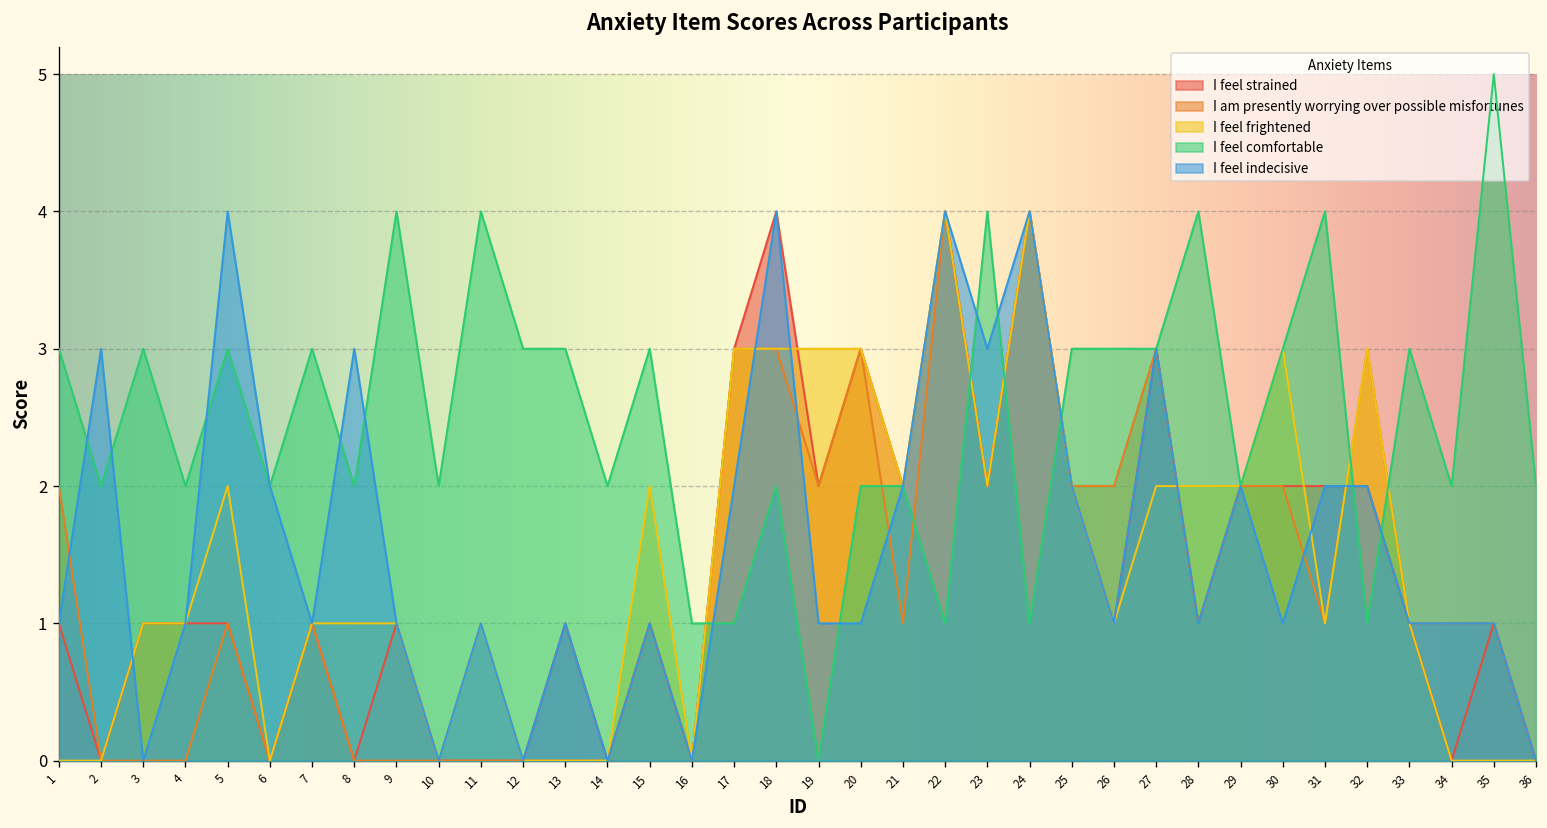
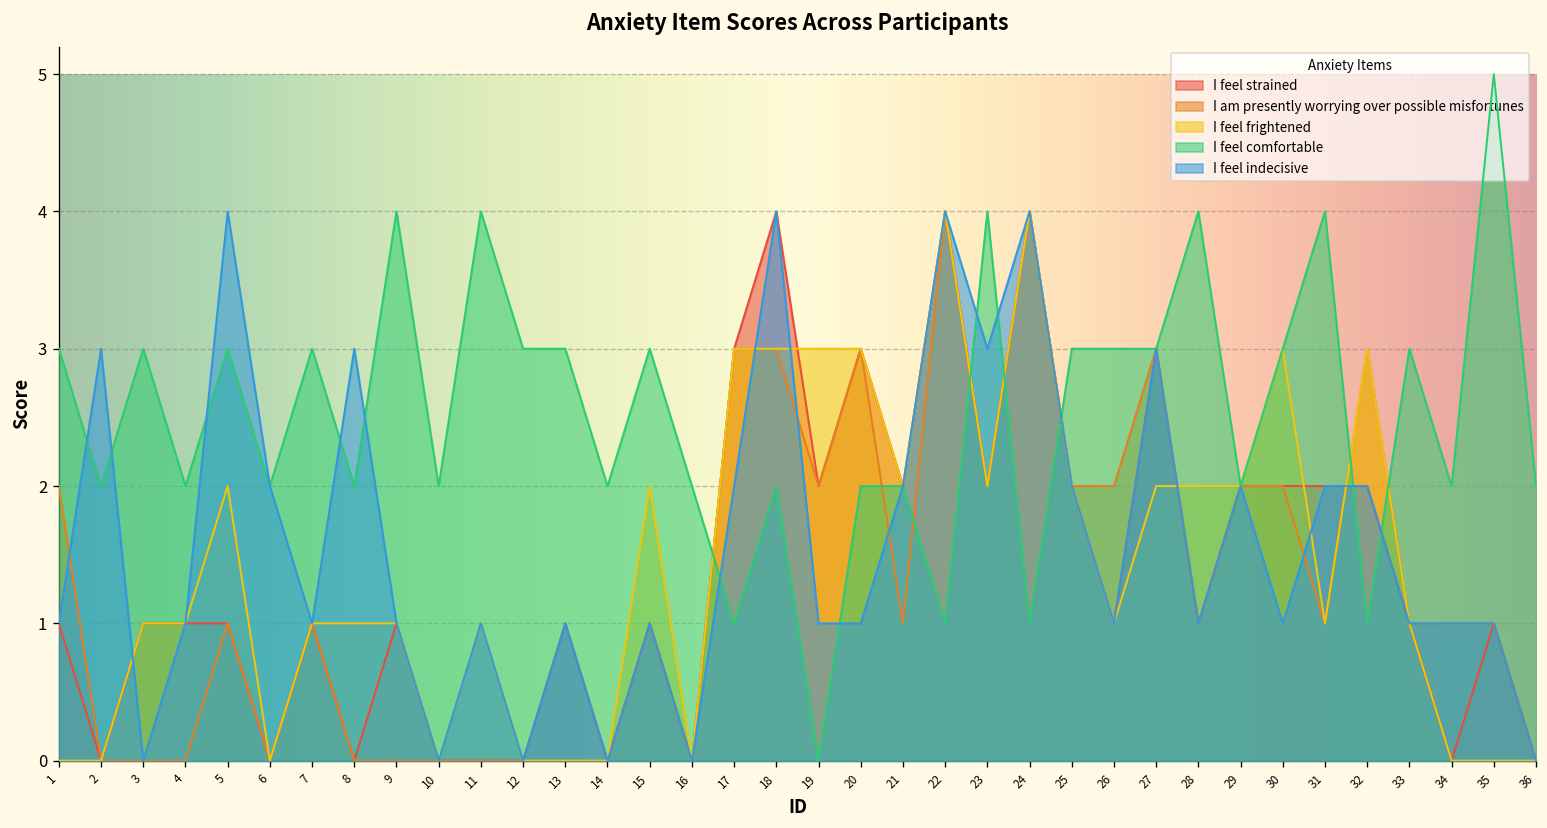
  {
    "I feel frightened": {
      "1": 0,
      "5": 2,
      "8": 1,
      "15": 2,
      "19": 3,
      "27": 2,
      "28": 2,
      "35": 0
    },
    "I feel comfortable": {
      "1": 3,
      "2": 2,
      "3": 3,
      "4": 2,
      "5": 3,
      "7": 3,
      "8": 2,
      "9": 4,
      "10": 2,
      "11": 4,
      "12": 3,
      "13": 3,
      "14": 2,
      "15": 3,
-     "16": 1,
+     "16": 2,
      "17": 1,
      "18": 2,
      "19": 0,
      "20": 2,
      "22": 1,
      "23": 4,
      "24": 1,
      "25": 3,
      "26": 3,
      "28": 4,
      "31": 4,
      "32": 1,
      "33": 3,
      "34": 2,
      "36": 2
    },
    "I feel indecisive": {
      "2": 3,
      "5": 4,
      "8": 3,
      "17": 2,
      "19": 1,
      "20": 1,
      "23": 3,
      "30": 1
    }
  }
